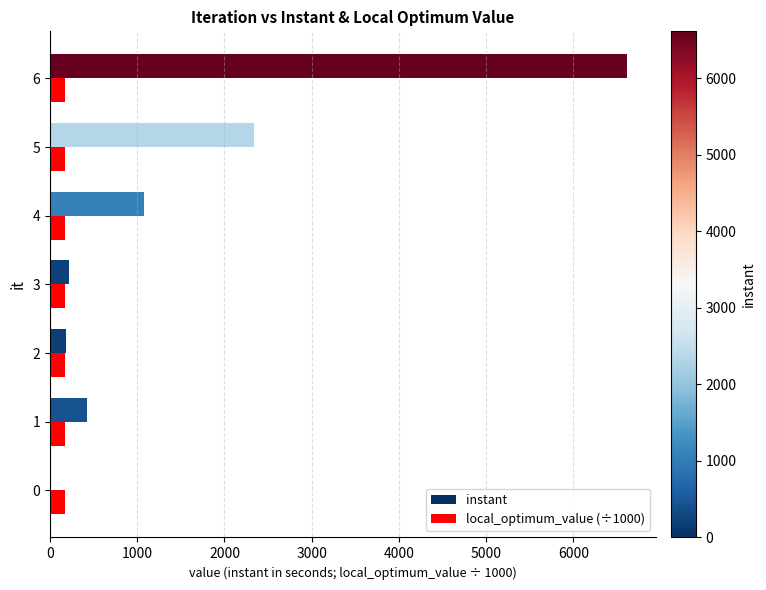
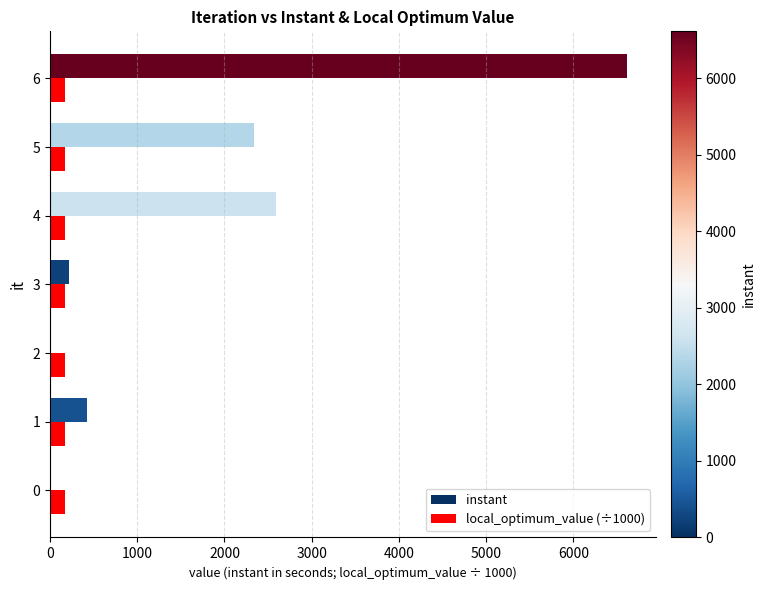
  {
    "instant": {
      "6": 6600,
      "5": 2300,
-     "4": 1100,
+     "4": 2600,
      "3": 200,
-     "2": 200,
+     "2": 0,
      "1": 400,
      "0": 0
    },
    "local_optimum_value (÷1000)": {
      "6": 200,
      "5": 200,
      "4": 200,
      "3": 200,
      "2": 200,
      "1": 200,
      "0": 200
    }
  }
